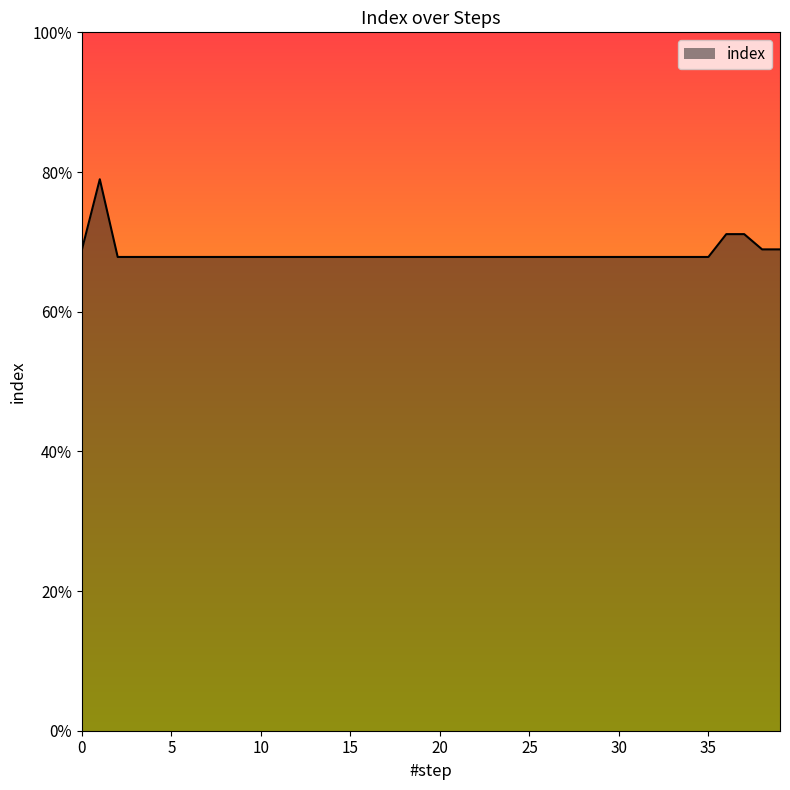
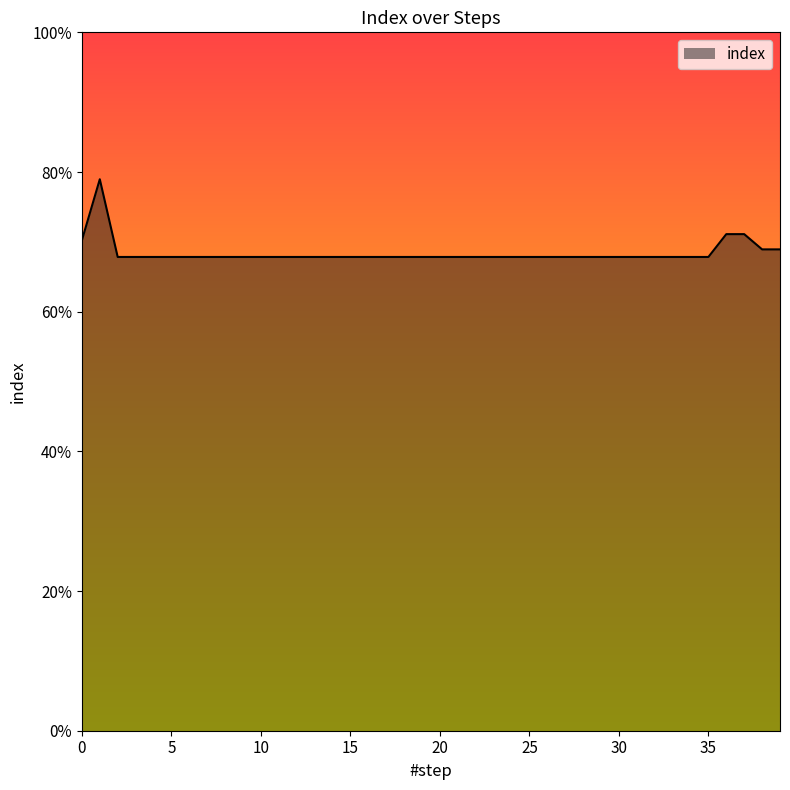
  {
-   "0": "69%",
+   "0": "70%",
    "5": "68%",
    "10": "68%",
    "15": "68%",
    "20": "68%",
    "25": "68%",
    "30": "68%",
    "35": "68%"
  }
